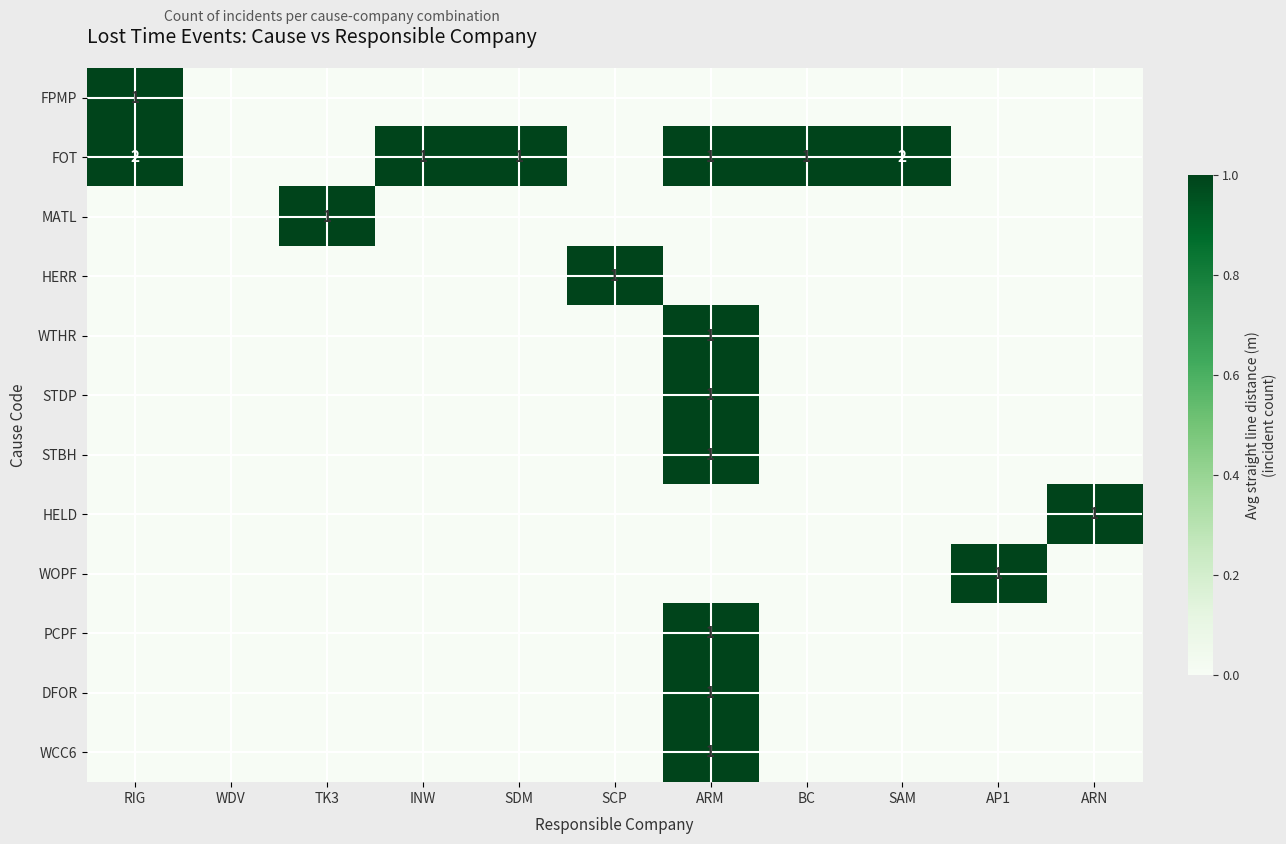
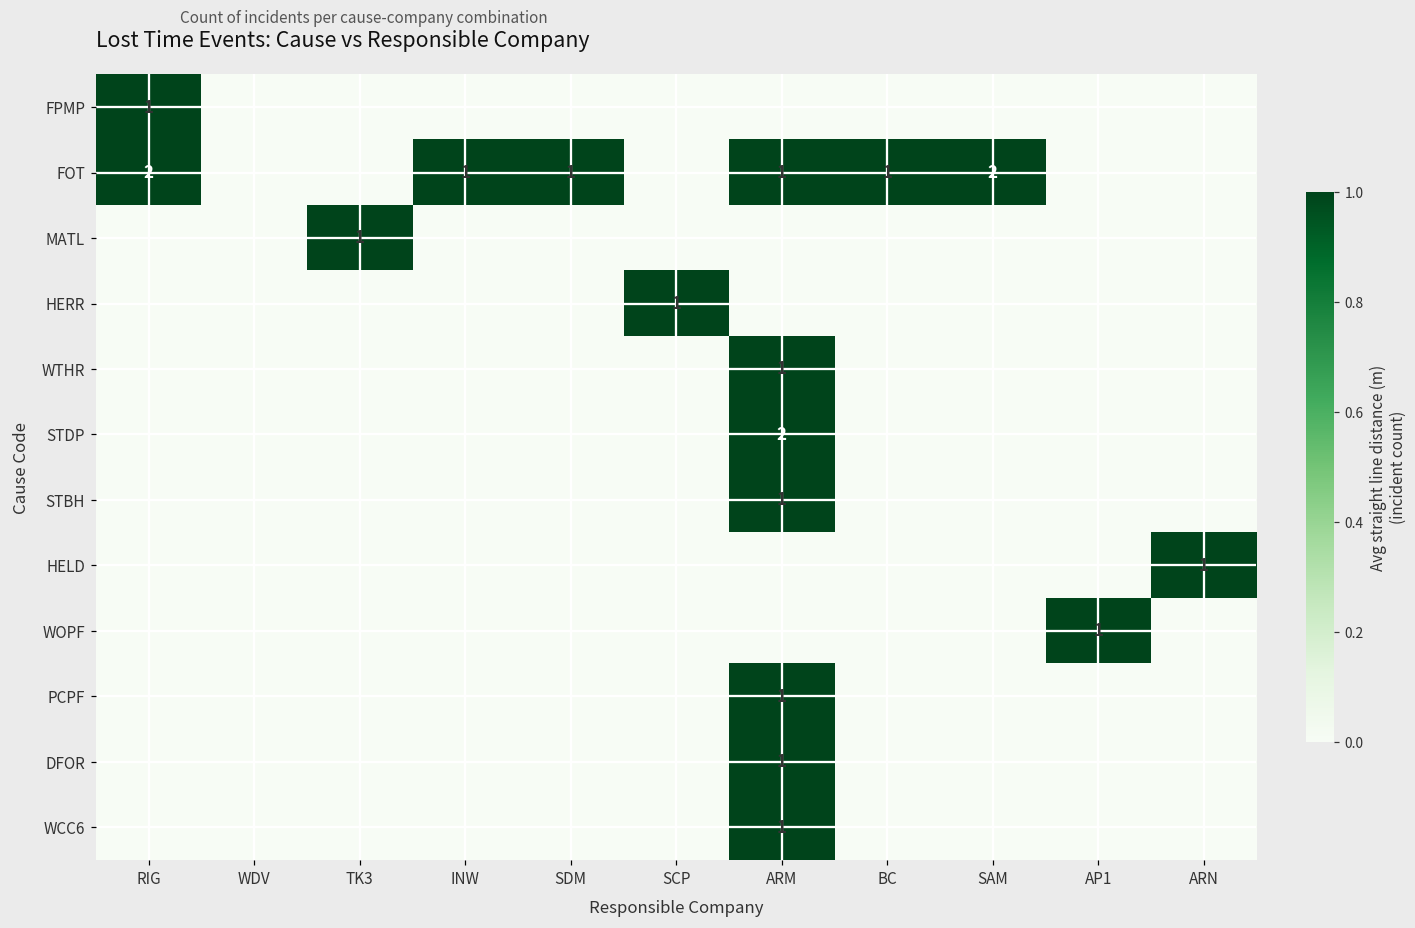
  {
    "FPMP": {
      "RIG": 1
    },
    "FOT": {
      "RIG": 2,
      "INW": 1,
      "SDM": 1,
      "ARM": 1,
      "BC": 1,
      "SAM": 2
    },
    "MATL": {
      "TK3": 1
    },
    "HERR": {
      "SCP": 1
    },
    "WTHR": {
      "ARM": 1
    },
    "STDP": {
-     "ARM": 1
+     "ARM": 2
    },
    "STBH": {
      "ARM": 1
    },
    "HELD": {
      "ARN": 1
    },
    "WOPF": {
      "AP1": 1
    },
    "PCPF": {
      "ARM": 1
    },
    "DFOR": {
      "ARM": 1
    },
    "WCC6": {
      "ARM": 1
    }
  }
